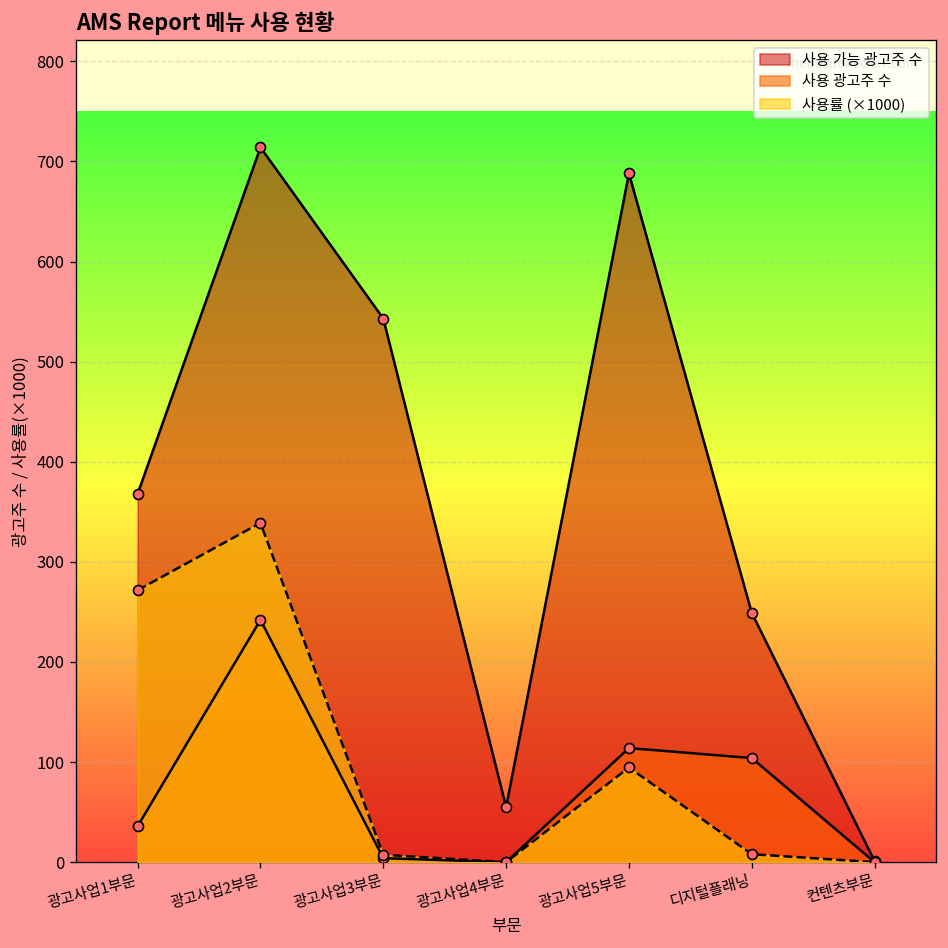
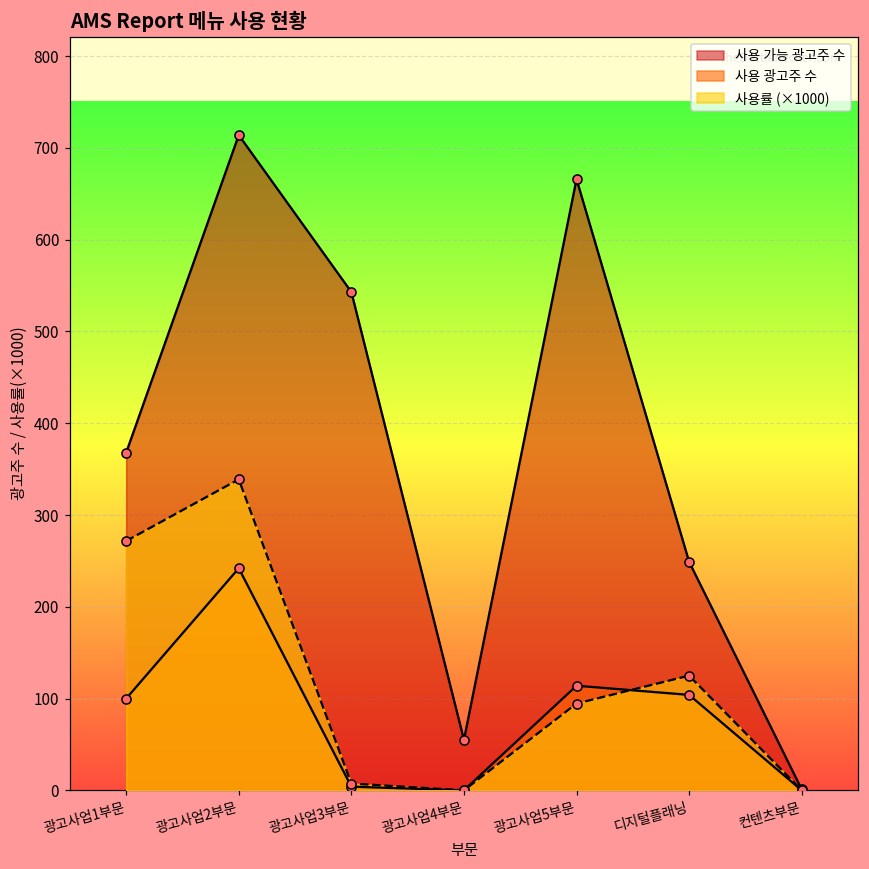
  {
    "사용 가능 광고주 수": {
      "광고사업1부문": 370,
      "광고사업2부문": 710,
      "광고사업3부문": 540,
      "광고사업4부문": 60,
-     "광고사업5부문": 690,
+     "광고사업5부문": 670,
      "디지털플래닝": 250
    },
    "사용 광고주 수": {
-     "광고사업1부문": 40,
+     "광고사업1부문": 100,
      "광고사업2부문": 240,
      "광고사업3부문": 0,
      "광고사업5부문": 110,
      "디지털플래닝": 100
    },
    "사용률 (×1000)": {
      "광고사업1부문": 270,
      "광고사업2부문": 340,
      "광고사업3부문": 10,
      "광고사업5부문": 90,
-     "디지털플래닝": 10
+     "디지털플래닝": 130
    }
  }
